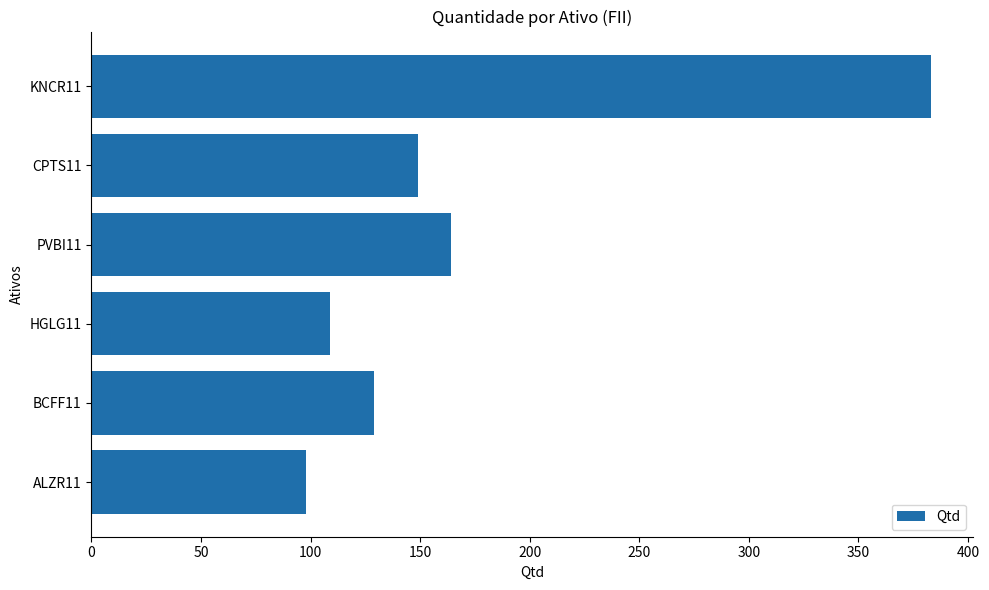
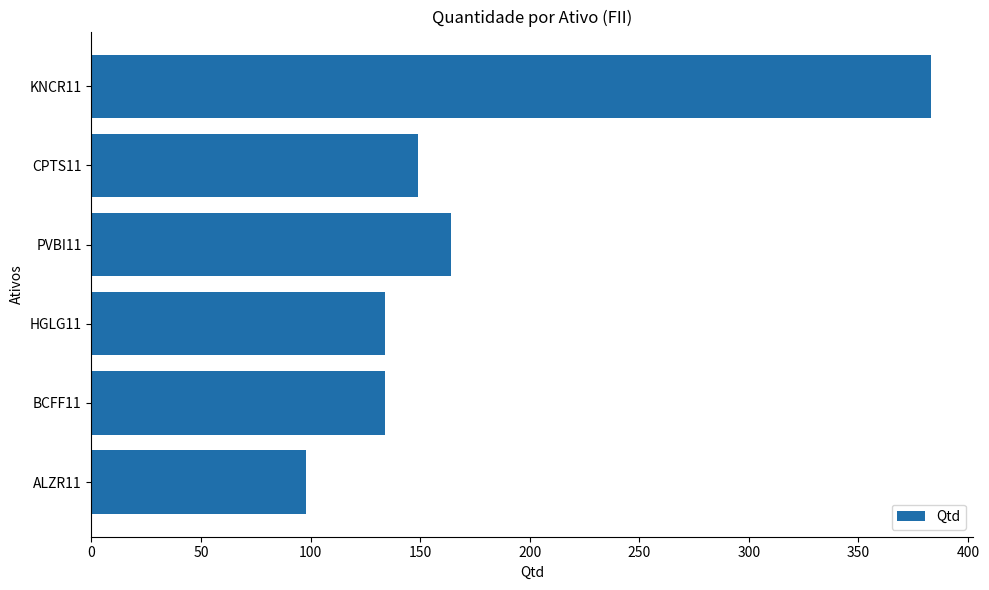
  {
    "KNCR11": 383,
    "CPTS11": 149,
    "PVBI11": 164,
-   "HGLG11": 109,
-   "BCFF11": 129,
+   "HGLG11": 134,
+   "BCFF11": 134,
    "ALZR11": 98
  }
